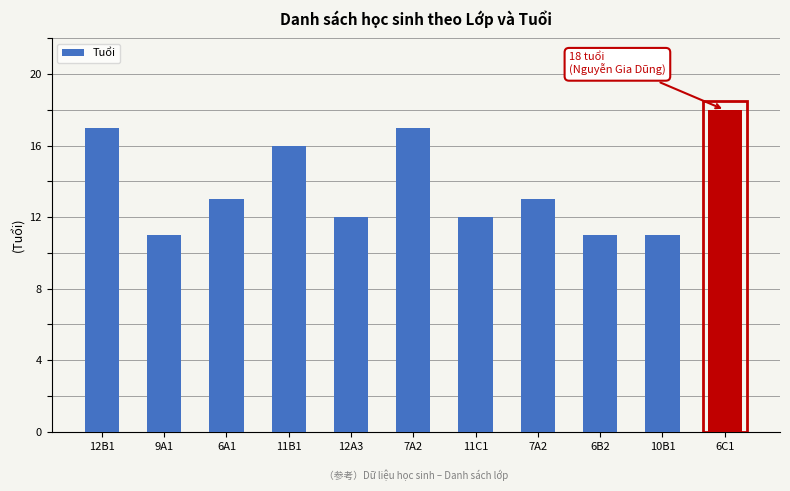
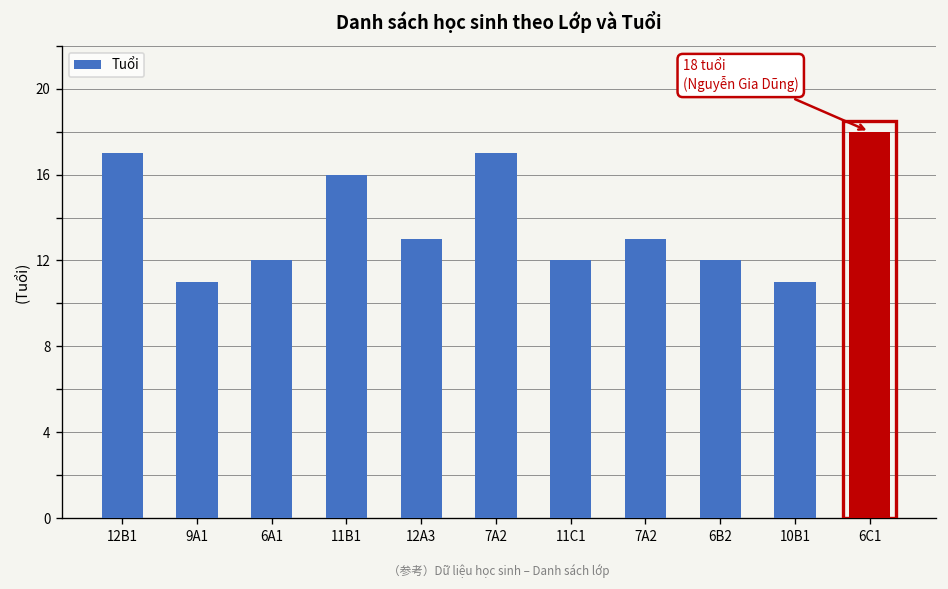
  {
    "12B1": 17,
    "9A1": 11,
-   "6A1": 13,
+   "6A1": 12,
    "11B1": 16,
-   "12A3": 12,
+   "12A3": 13,
    "11C1": 12,
-   "6B2": 11,
+   "6B2": 12,
    "10B1": 11
  }
